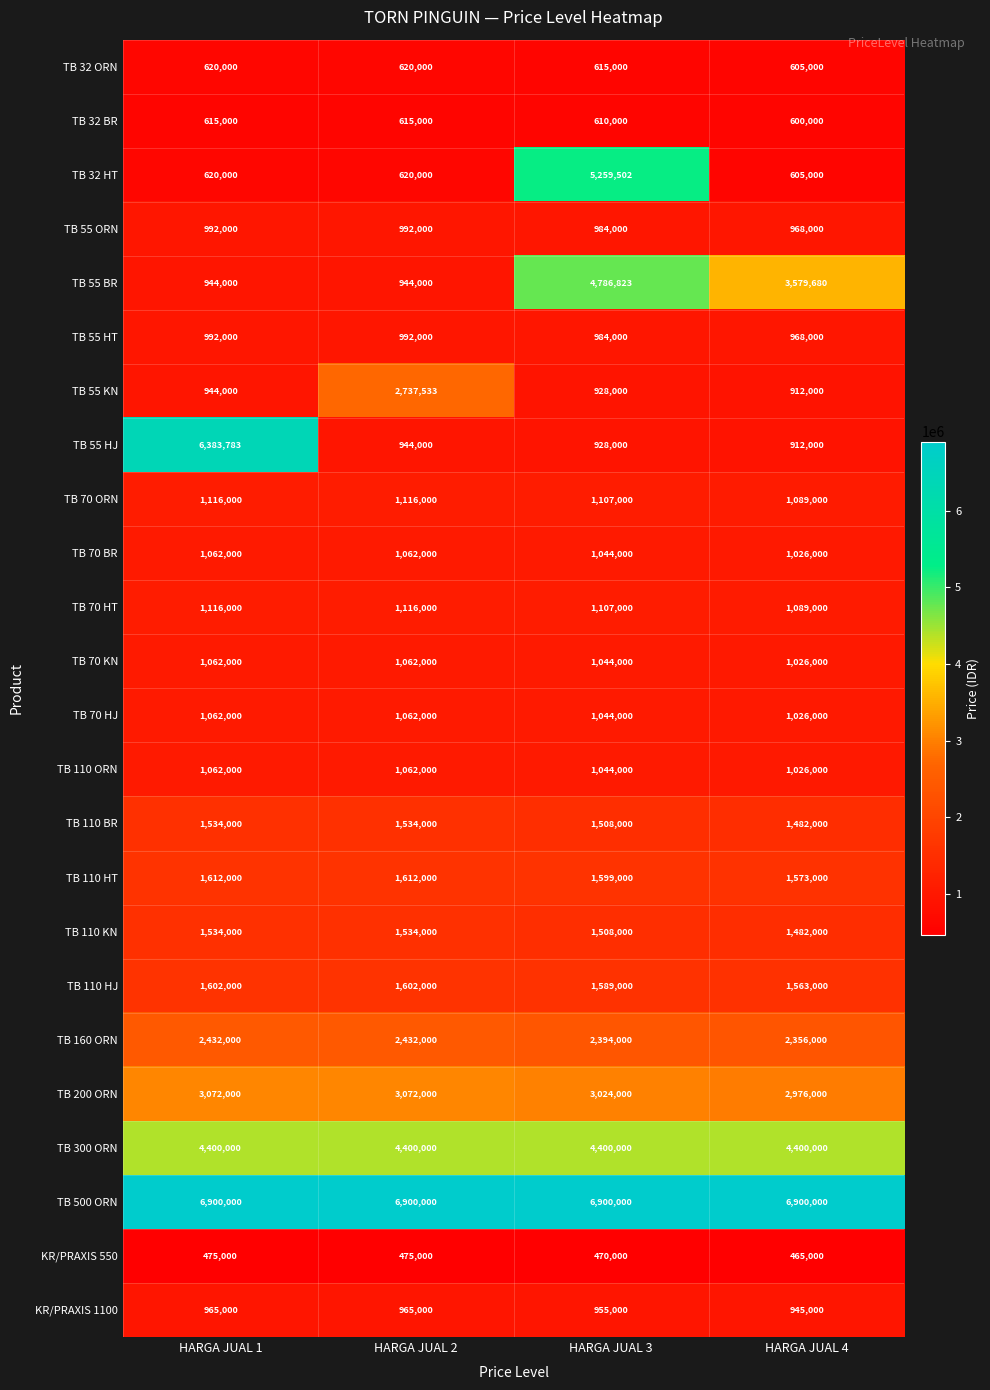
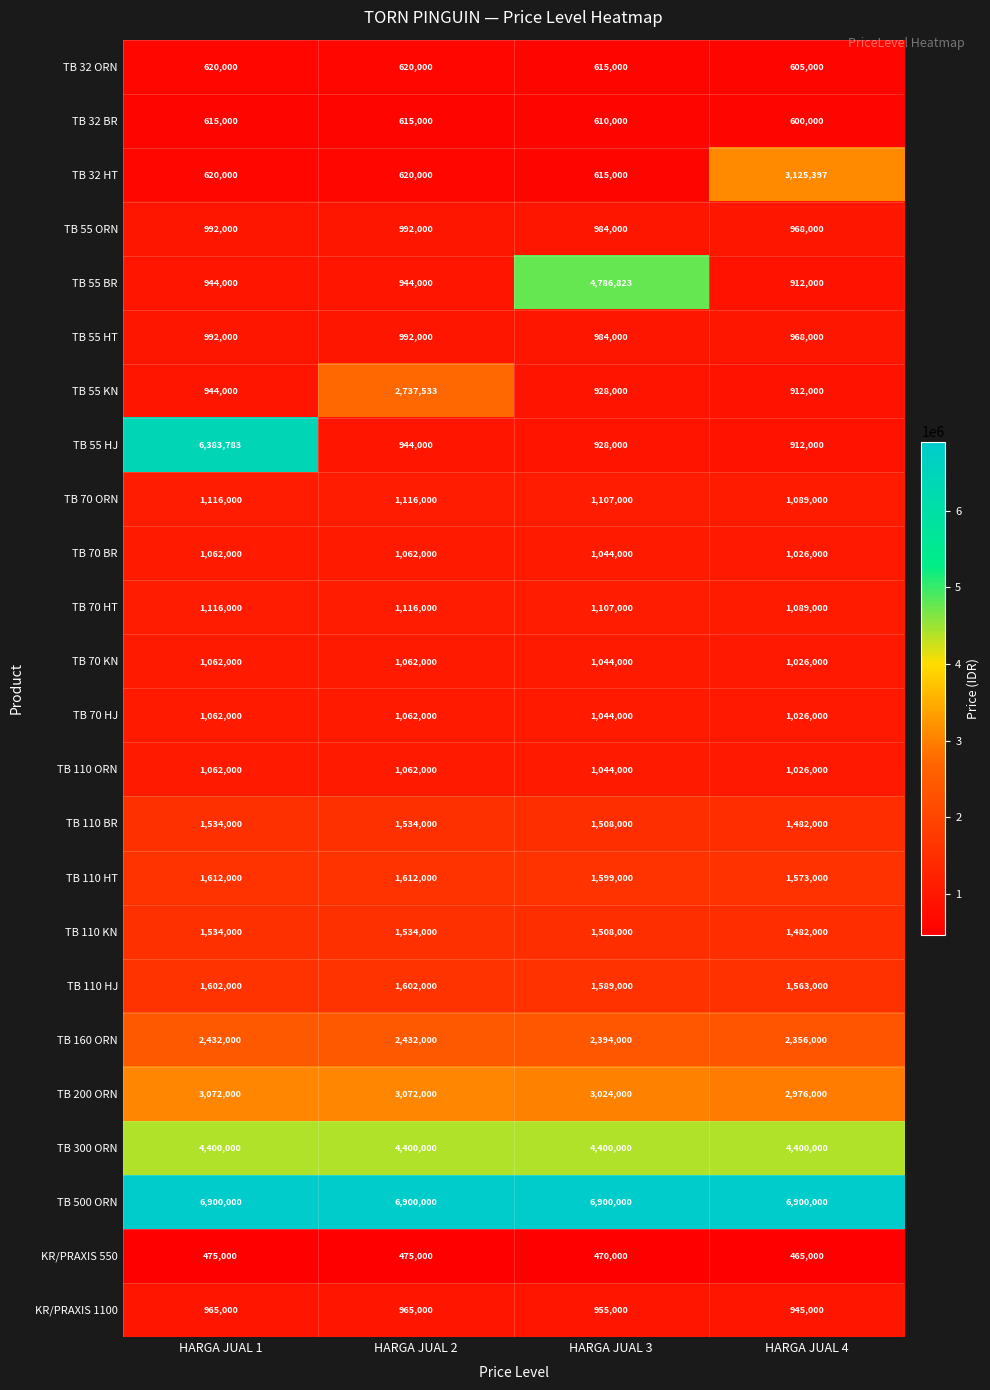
  {
    "TB 32 ORN": {
      "HARGA JUAL 1": "620,000",
      "HARGA JUAL 2": "620,000",
      "HARGA JUAL 3": "615,000",
      "HARGA JUAL 4": "605,000"
    },
    "TB 32 BR": {
      "HARGA JUAL 1": "615,000",
      "HARGA JUAL 2": "615,000",
      "HARGA JUAL 3": "610,000",
      "HARGA JUAL 4": "600,000"
    },
    "TB 32 HT": {
      "HARGA JUAL 1": "620,000",
      "HARGA JUAL 2": "620,000",
-     "HARGA JUAL 3": "5,259,502",
-     "HARGA JUAL 4": "605,000"
+     "HARGA JUAL 3": "615,000",
+     "HARGA JUAL 4": "3,125,397"
    },
    "TB 55 ORN": {
      "HARGA JUAL 1": "992,000",
      "HARGA JUAL 2": "992,000",
      "HARGA JUAL 3": "984,000",
      "HARGA JUAL 4": "968,000"
    },
    "TB 55 BR": {
      "HARGA JUAL 1": "944,000",
      "HARGA JUAL 2": "944,000",
      "HARGA JUAL 3": "4,786,823",
-     "HARGA JUAL 4": "3,579,680"
+     "HARGA JUAL 4": "912,000"
    },
    "TB 55 HT": {
      "HARGA JUAL 1": "992,000",
      "HARGA JUAL 2": "992,000",
      "HARGA JUAL 3": "984,000",
      "HARGA JUAL 4": "968,000"
    },
    "TB 55 KN": {
      "HARGA JUAL 1": "944,000",
      "HARGA JUAL 2": "2,737,533",
      "HARGA JUAL 3": "928,000",
      "HARGA JUAL 4": "912,000"
    },
    "TB 55 HJ": {
      "HARGA JUAL 1": "6,383,783",
      "HARGA JUAL 2": "944,000",
      "HARGA JUAL 3": "928,000",
      "HARGA JUAL 4": "912,000"
    },
    "TB 70 ORN": {
      "HARGA JUAL 1": "1,116,000",
      "HARGA JUAL 2": "1,116,000",
      "HARGA JUAL 3": "1,107,000",
      "HARGA JUAL 4": "1,089,000"
    },
    "TB 70 BR": {
      "HARGA JUAL 1": "1,062,000",
      "HARGA JUAL 2": "1,062,000",
      "HARGA JUAL 3": "1,044,000",
      "HARGA JUAL 4": "1,026,000"
    },
    "TB 70 HT": {
      "HARGA JUAL 1": "1,116,000",
      "HARGA JUAL 2": "1,116,000",
      "HARGA JUAL 3": "1,107,000",
      "HARGA JUAL 4": "1,089,000"
    },
    "TB 70 KN": {
      "HARGA JUAL 1": "1,062,000",
      "HARGA JUAL 2": "1,062,000",
      "HARGA JUAL 3": "1,044,000",
      "HARGA JUAL 4": "1,026,000"
    },
    "TB 70 HJ": {
      "HARGA JUAL 1": "1,062,000",
      "HARGA JUAL 2": "1,062,000",
      "HARGA JUAL 3": "1,044,000",
      "HARGA JUAL 4": "1,026,000"
    },
    "TB 110 ORN": {
      "HARGA JUAL 1": "1,062,000",
      "HARGA JUAL 2": "1,062,000",
      "HARGA JUAL 3": "1,044,000",
      "HARGA JUAL 4": "1,026,000"
    },
    "TB 110 BR": {
      "HARGA JUAL 1": "1,534,000",
      "HARGA JUAL 2": "1,534,000",
      "HARGA JUAL 3": "1,508,000",
      "HARGA JUAL 4": "1,482,000"
    },
    "TB 110 HT": {
      "HARGA JUAL 1": "1,612,000",
      "HARGA JUAL 2": "1,612,000",
      "HARGA JUAL 3": "1,599,000",
      "HARGA JUAL 4": "1,573,000"
    },
    "TB 110 KN": {
      "HARGA JUAL 1": "1,534,000",
      "HARGA JUAL 2": "1,534,000",
      "HARGA JUAL 3": "1,508,000",
      "HARGA JUAL 4": "1,482,000"
    },
    "TB 110 HJ": {
      "HARGA JUAL 1": "1,602,000",
      "HARGA JUAL 2": "1,602,000",
      "HARGA JUAL 3": "1,589,000",
      "HARGA JUAL 4": "1,563,000"
    },
    "TB 160 ORN": {
      "HARGA JUAL 1": "2,432,000",
      "HARGA JUAL 2": "2,432,000",
      "HARGA JUAL 3": "2,394,000",
      "HARGA JUAL 4": "2,356,000"
    },
    "TB 200 ORN": {
      "HARGA JUAL 1": "3,072,000",
      "HARGA JUAL 2": "3,072,000",
      "HARGA JUAL 3": "3,024,000",
      "HARGA JUAL 4": "2,976,000"
    },
    "TB 300 ORN": {
      "HARGA JUAL 1": "4,400,000",
      "HARGA JUAL 2": "4,400,000",
      "HARGA JUAL 3": "4,400,000",
      "HARGA JUAL 4": "4,400,000"
    },
    "TB 500 ORN": {
      "HARGA JUAL 1": "6,900,000",
      "HARGA JUAL 2": "6,900,000",
      "HARGA JUAL 3": "6,900,000",
      "HARGA JUAL 4": "6,900,000"
    },
    "KR/PRAXIS 550": {
      "HARGA JUAL 1": "475,000",
      "HARGA JUAL 2": "475,000",
      "HARGA JUAL 3": "470,000",
      "HARGA JUAL 4": "465,000"
    },
    "KR/PRAXIS 1100": {
      "HARGA JUAL 1": "965,000",
      "HARGA JUAL 2": "965,000",
      "HARGA JUAL 3": "955,000",
      "HARGA JUAL 4": "945,000"
    }
  }
